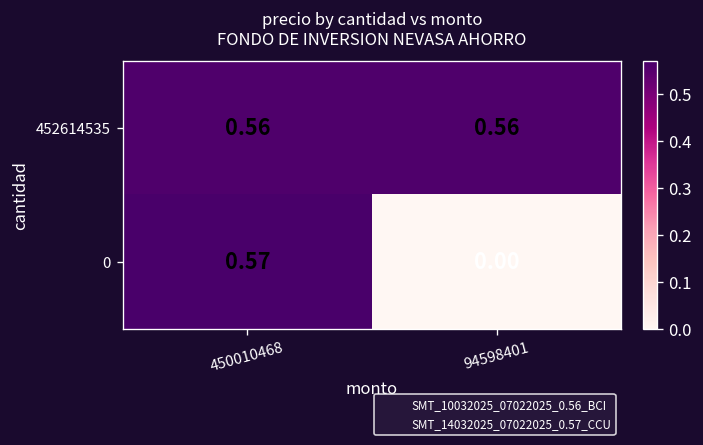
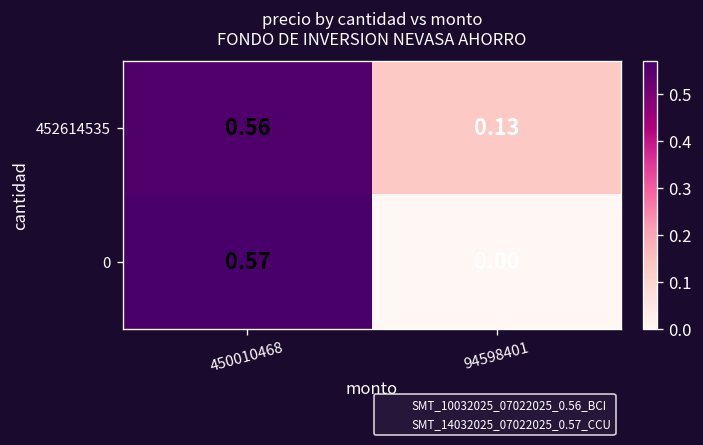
  {
    "452614535": {
      "450010468": 0.56,
-     "94598401": 0.56
+     "94598401": 0.13
    },
    "0": {
      "450010468": 0.57
    }
  }
